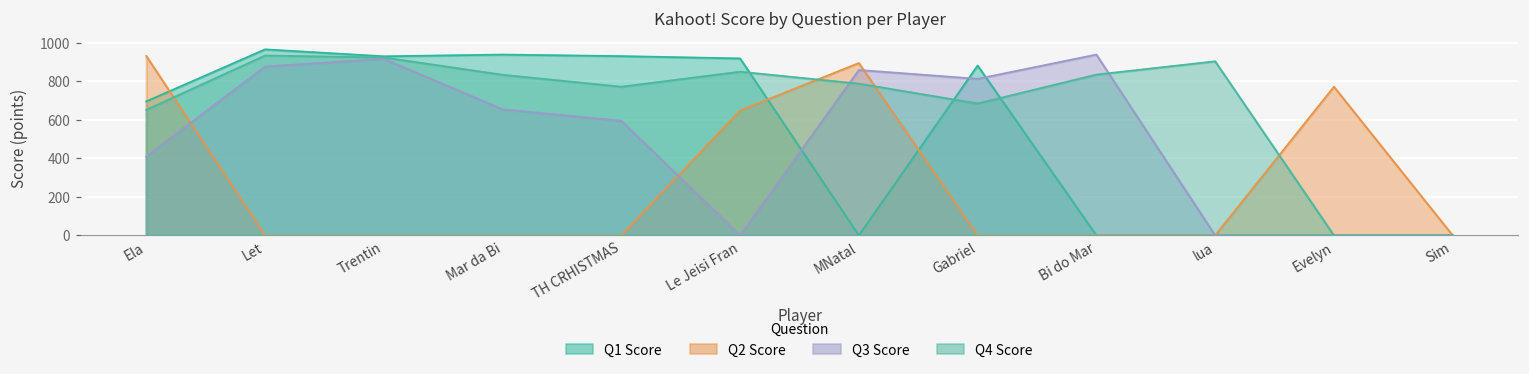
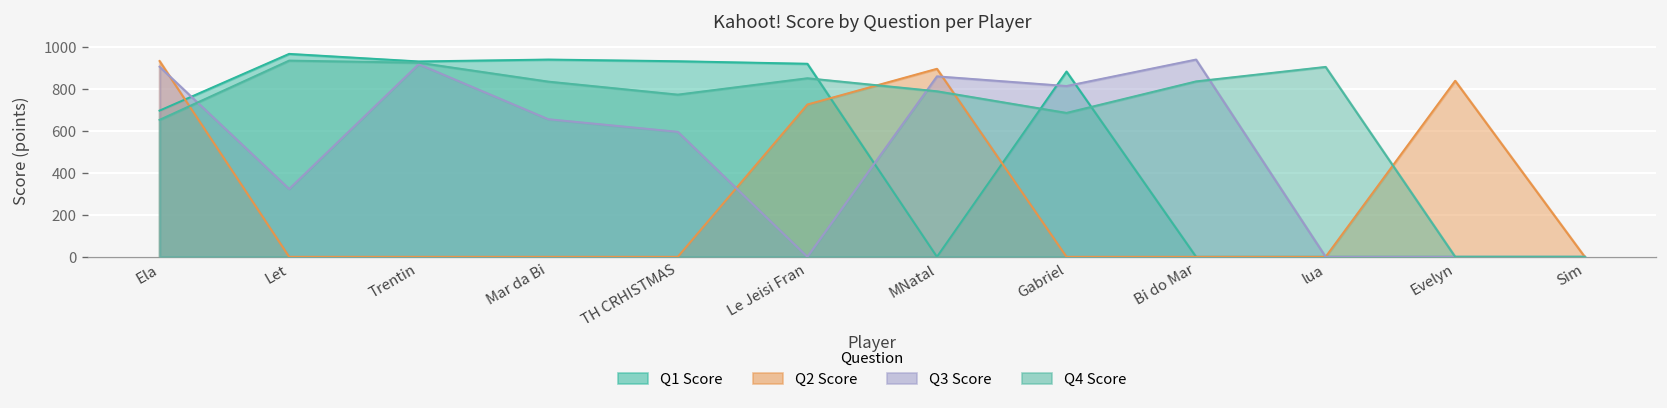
  {
    "Q2 Score": {
      "Ela": 930,
      "Let": 0,
      "Trentin": 0,
      "Mar da Bi": 0,
      "TH CRHISTMAS": 0,
-     "Le Jeisi Fran": 650,
+     "Le Jeisi Fran": 730,
      "MNatal": 900,
      "Gabriel": 0,
-     "Evelyn": 770
+     "Evelyn": 840
    },
    "Q3 Score": {
-     "Ela": 410,
-     "Let": 880,
+     "Ela": 910,
+     "Let": 320,
      "Mar da Bi": 660,
      "TH CRHISTMAS": 600,
      "Le Jeisi Fran": 0,
      "MNatal": 860,
      "Gabriel": 810,
      "Bi do Mar": 940
    }
  }
